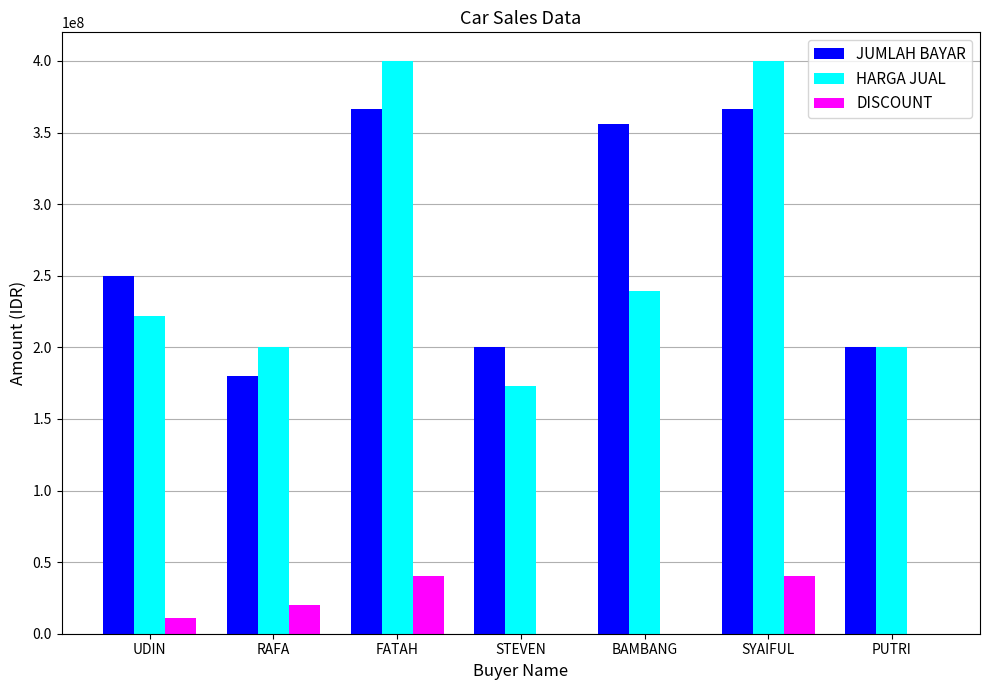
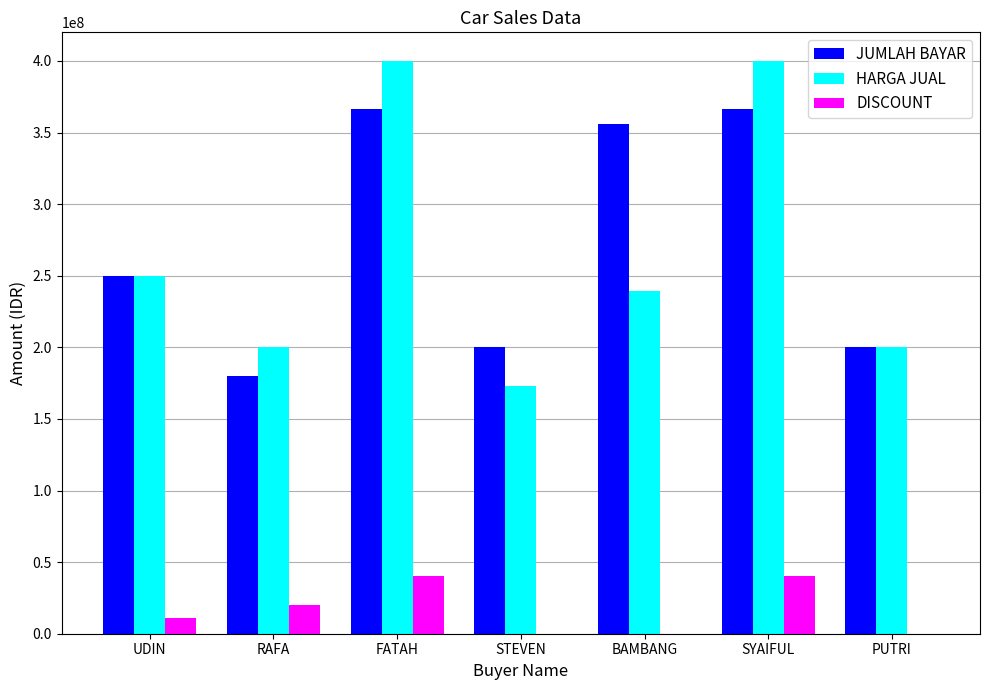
  {
    "JUMLAH BAYAR": {
      "UDIN": 250000000,
      "RAFA": 180000000,
      "FATAH": 367000000,
      "STEVEN": 200000000,
      "BAMBANG": 356000000,
      "SYAIFUL": 366000000,
      "PUTRI": 200000000
    },
    "HARGA JUAL": {
-     "UDIN": 222000000,
+     "UDIN": 250000000,
      "RAFA": 200000000,
      "FATAH": 400000000,
      "STEVEN": 173000000,
      "BAMBANG": 240000000,
      "SYAIFUL": 400000000,
      "PUTRI": 200000000
    },
    "DISCOUNT": {
      "UDIN": 11000000,
      "RAFA": 20000000,
      "FATAH": 40000000,
      "STEVEN": 0,
      "BAMBANG": 0,
      "SYAIFUL": 40000000,
      "PUTRI": 0
    }
  }
